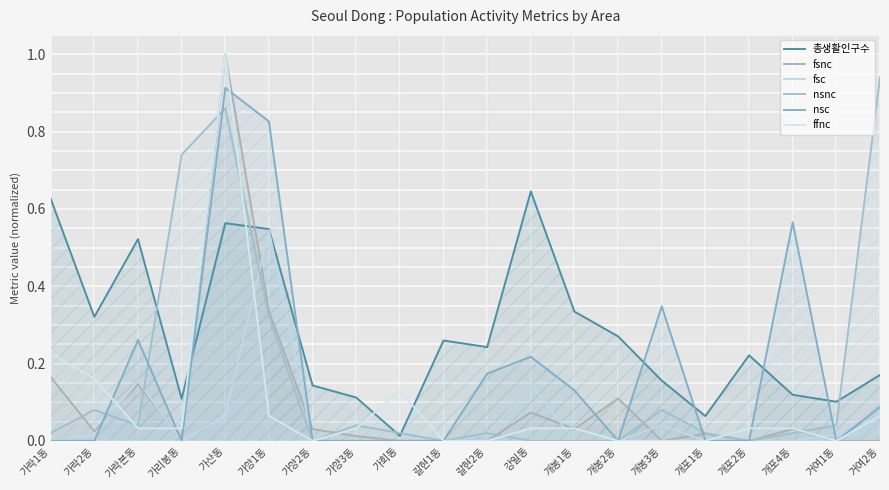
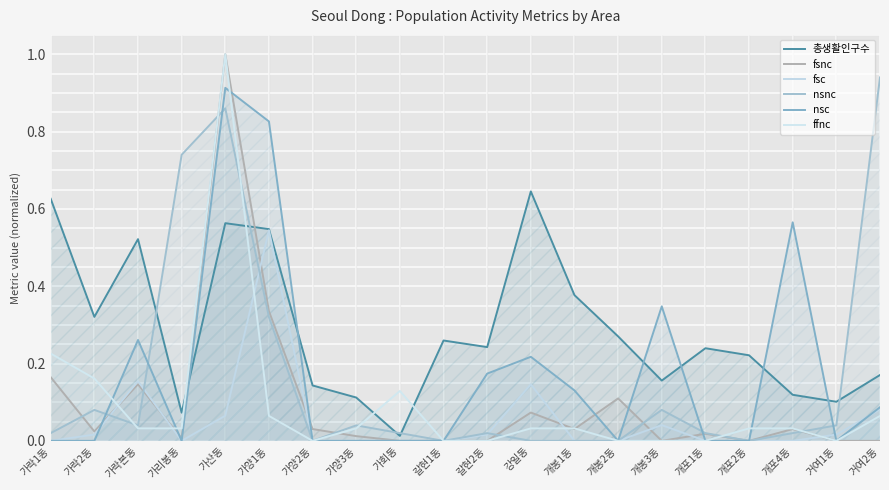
  {
    "총생활인구수": {
      "가락1동": 0.63,
      "가락2동": 0.32,
      "가락본동": 0.52,
-     "가리봉동": 0.11,
+     "가리봉동": 0.07,
      "가산동": 0.56,
      "가양2동": 0.14,
      "가양3동": 0.11,
      "가회동": 0.01,
      "갈현1동": 0.26,
      "갈현2동": 0.24,
      "강일동": 0.65,
-     "개봉1동": 0.33,
+     "개봉1동": 0.38,
      "개봉2동": 0.27,
      "개봉3동": 0.16,
-     "개포1동": 0.06,
+     "개포1동": 0.24,
      "개포2동": 0.22,
      "개포4동": 0.12,
      "거여1동": 0.10,
      "거여2동": 0.17
    }
  }
